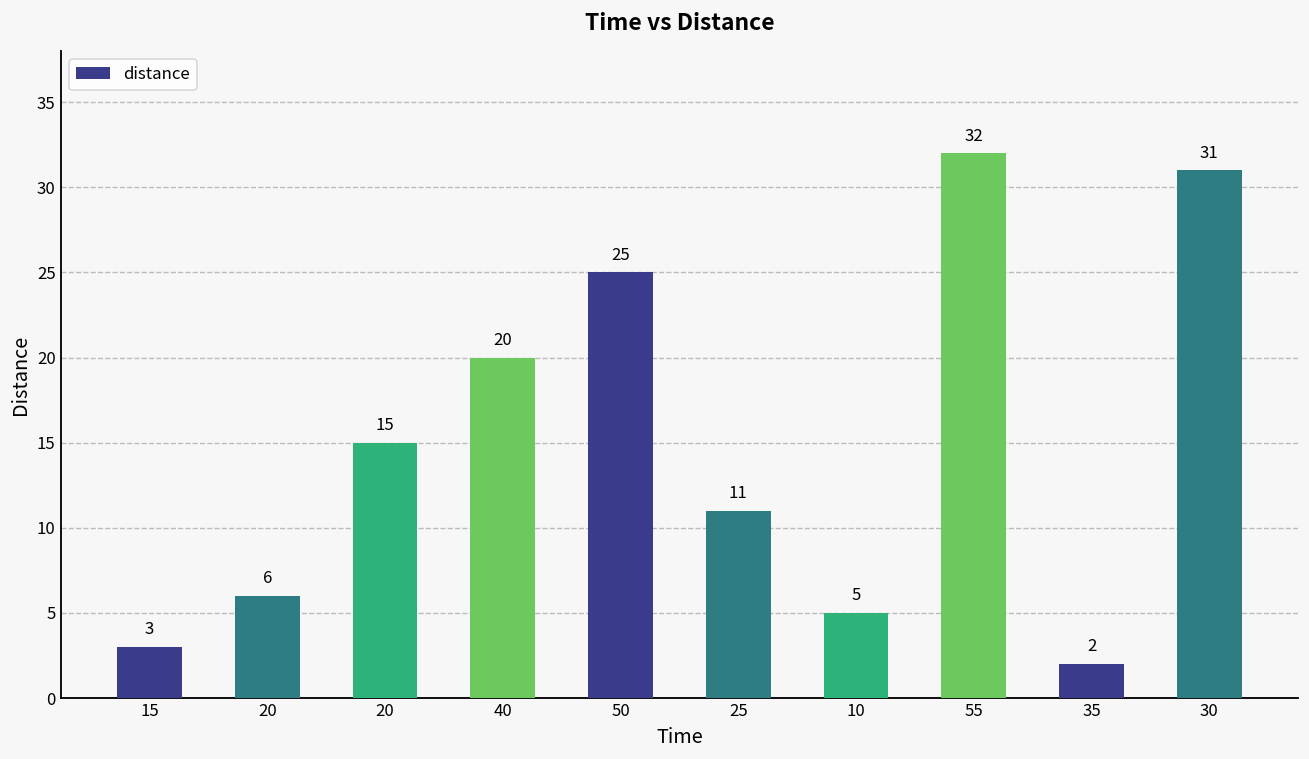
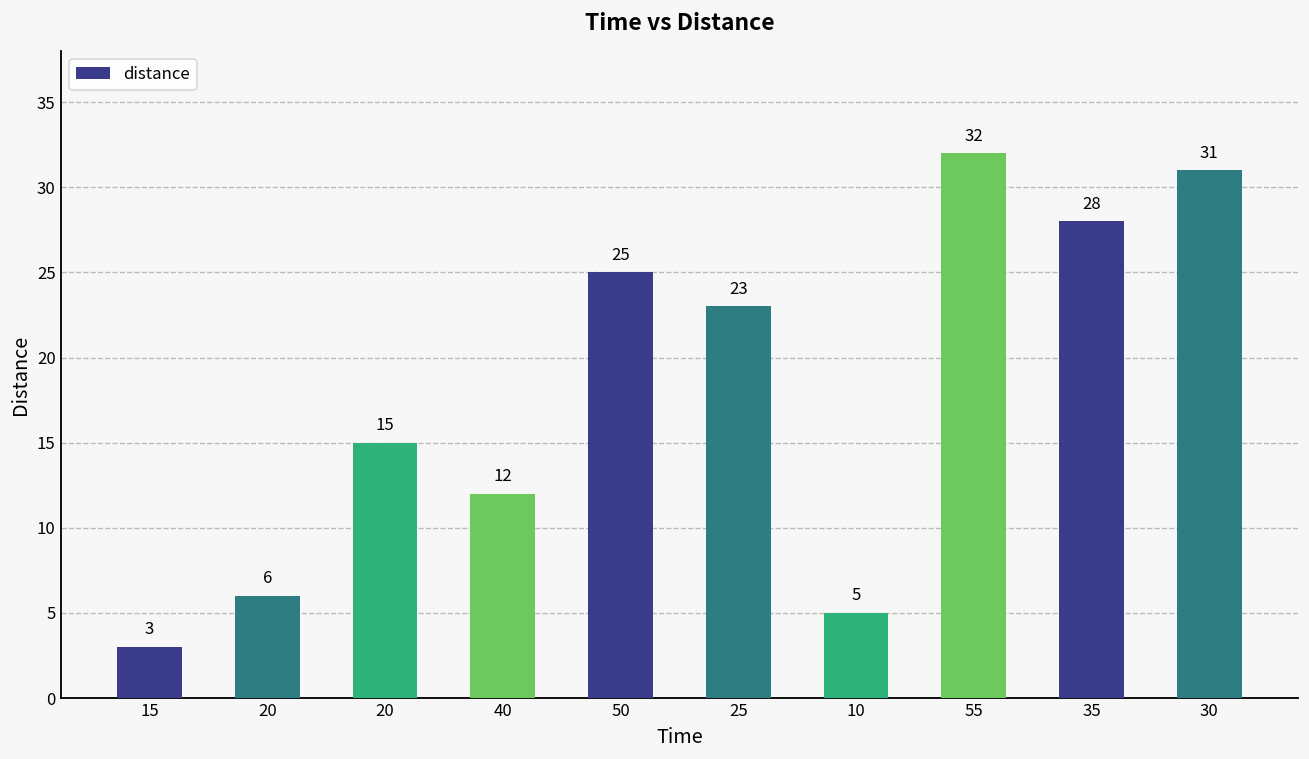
  {
    "15": 3,
-   "40": 20,
+   "40": 12,
    "50": 25,
-   "25": 11,
+   "25": 23,
    "10": 5,
    "55": 32,
-   "35": 2,
+   "35": 28,
    "30": 31
  }
